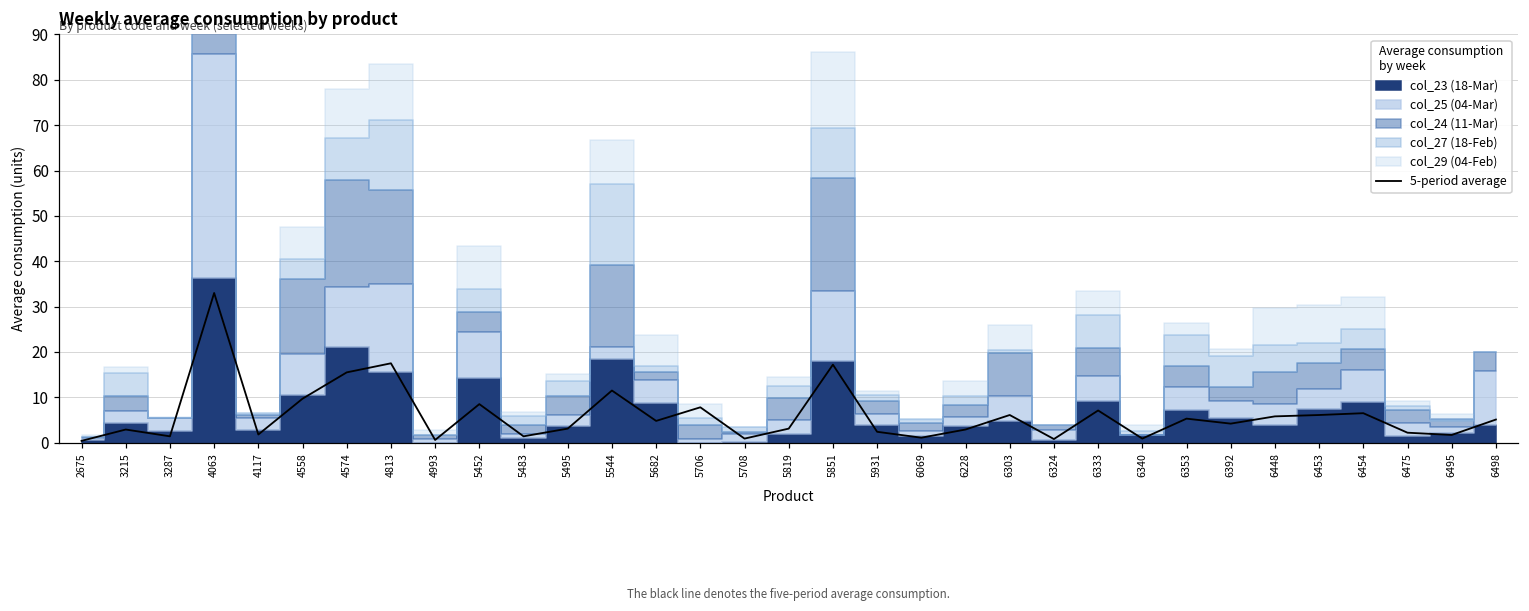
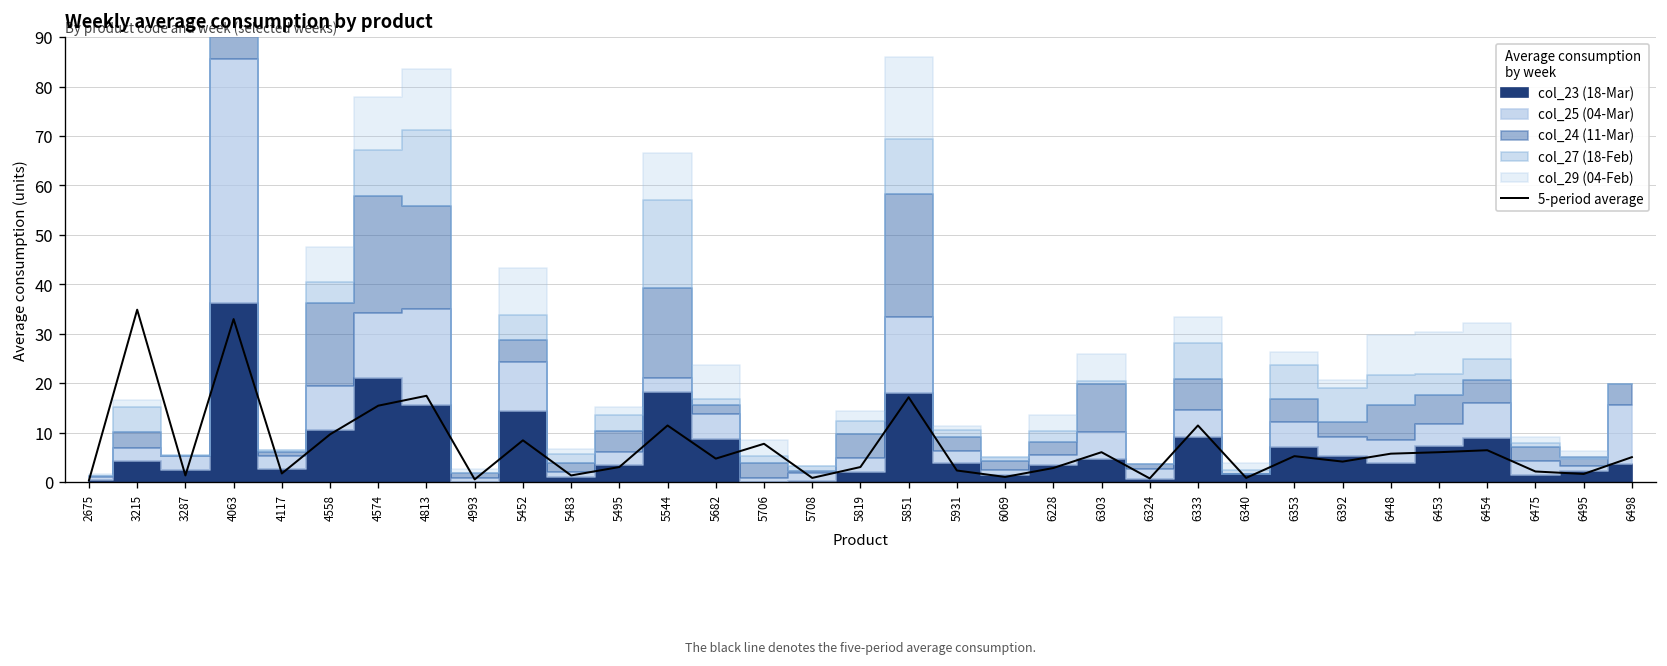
  {
    "5-period average": {
-     "3215": 3,
+     "3215": 35,
      "3287": 1,
      "4063": 33,
      "4117": 2,
      "4558": 10,
      "4574": 16,
      "4813": 18,
      "4993": 1,
      "5452": 9,
      "5483": 1,
      "5495": 3,
      "5544": 12,
      "5682": 5,
      "5706": 8,
      "5708": 1,
      "5819": 3,
      "5851": 17,
      "5931": 2,
      "6069": 1,
      "6228": 3,
      "6303": 6,
      "6324": 1,
-     "6333": 7,
+     "6333": 12,
      "6340": 1,
      "6353": 5,
      "6392": 4,
      "6448": 6,
      "6453": 6,
      "6454": 7,
      "6475": 2,
      "6495": 2,
      "6498": 5
    }
  }
